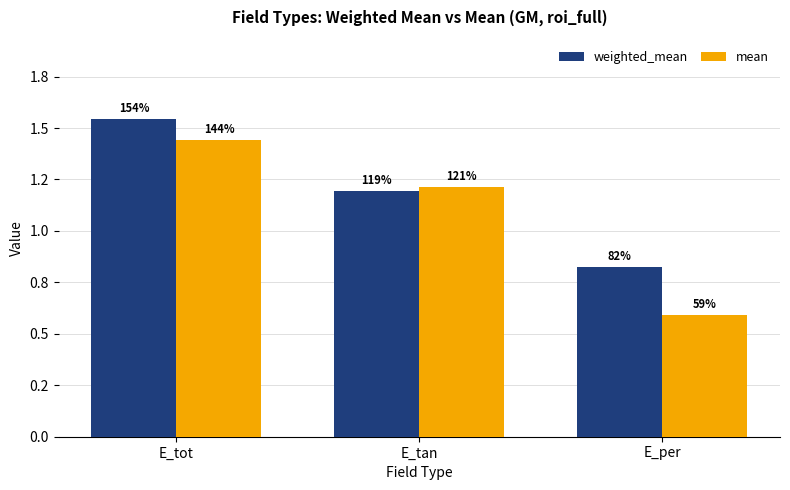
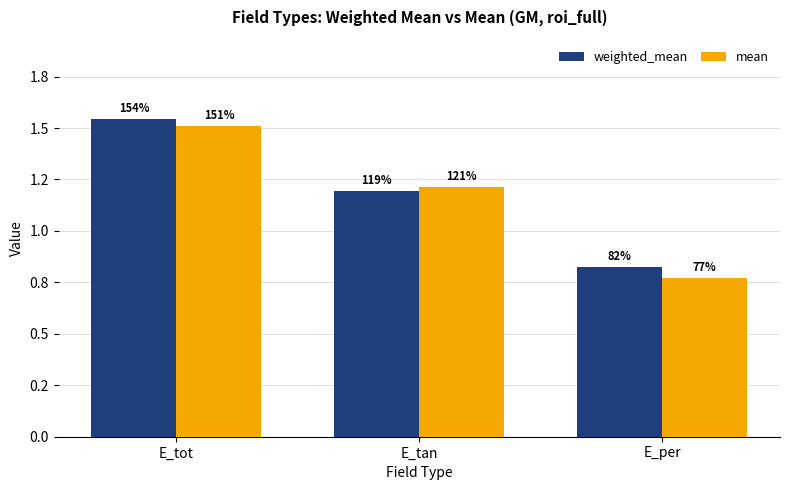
  {
    "weighted_mean": {
      "E_tot": "154%",
      "E_tan": "119%",
      "E_per": "82%"
    },
    "mean": {
-     "E_tot": "144%",
+     "E_tot": "151%",
      "E_tan": "121%",
-     "E_per": "59%"
+     "E_per": "77%"
    }
  }
